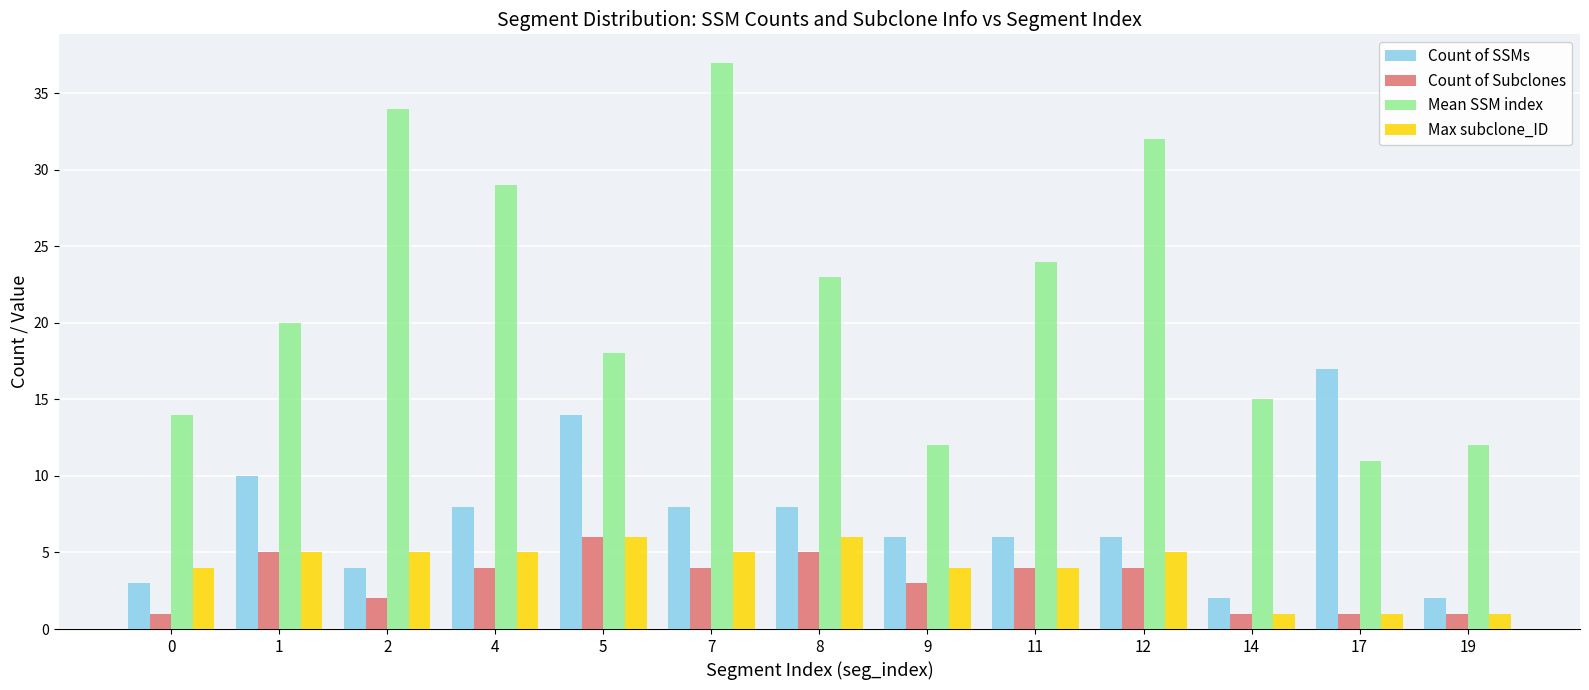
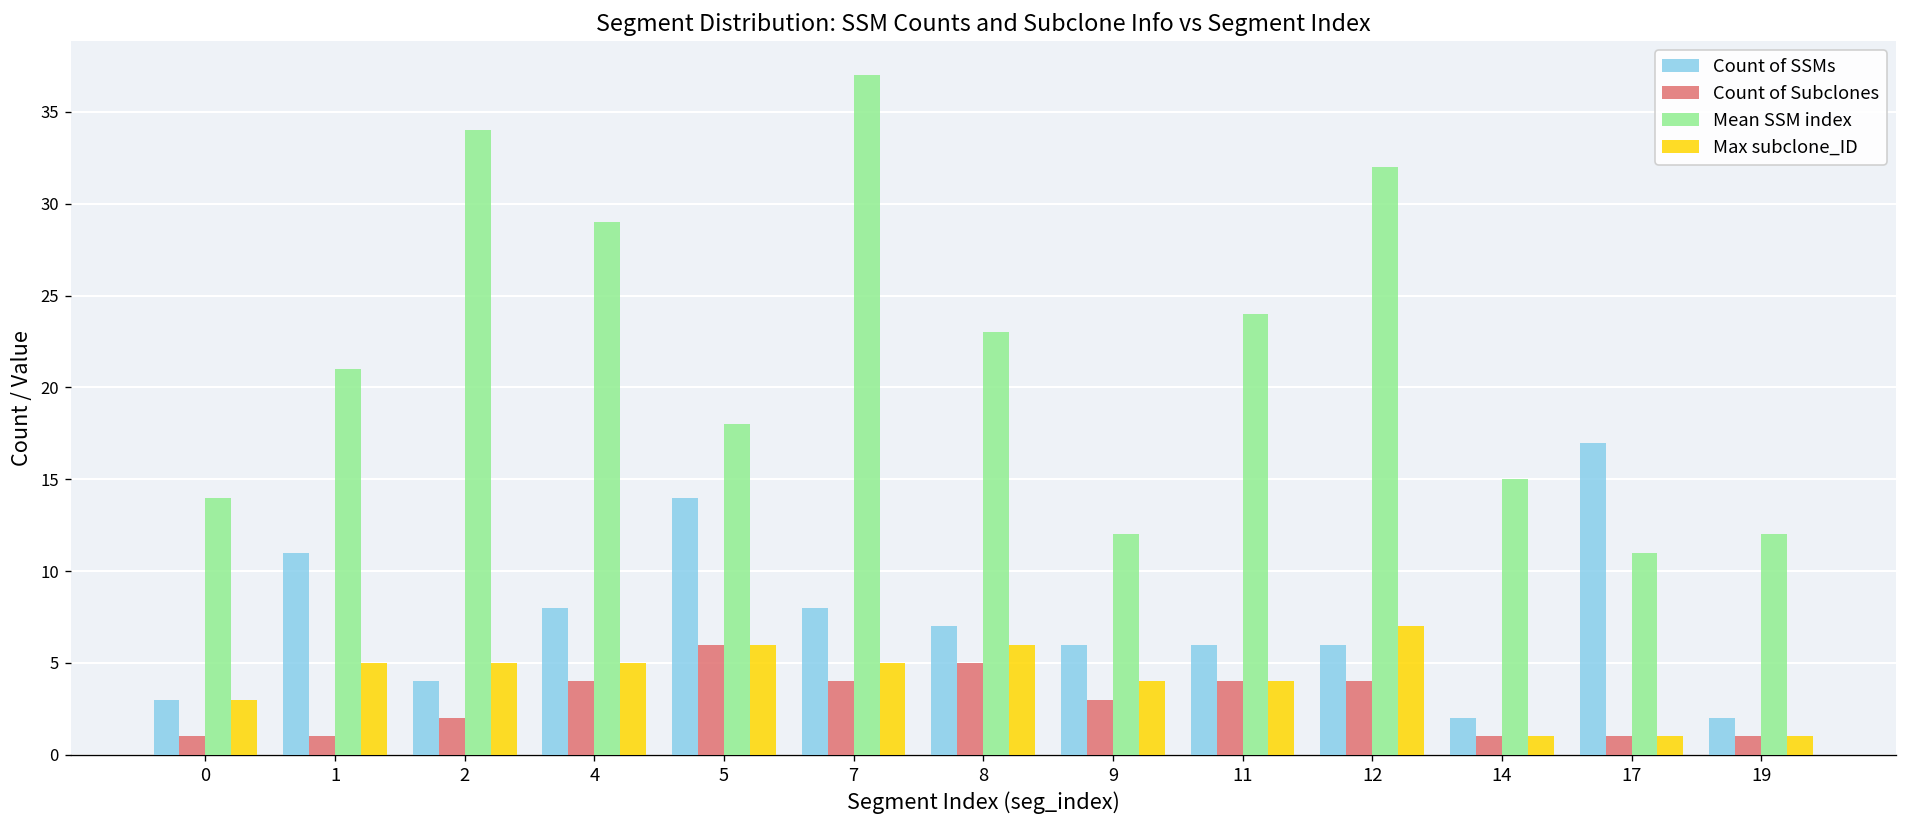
  {
    "Count of SSMs": {
      "0": 3,
-     "1": 10,
+     "1": 11,
      "2": 4,
      "4": 8,
      "5": 14,
      "7": 8,
-     "8": 8,
+     "8": 7,
      "9": 6,
      "11": 6,
      "12": 6,
      "14": 2,
      "17": 17,
      "19": 2
    },
    "Count of Subclones": {
      "0": 1,
-     "1": 5,
+     "1": 1,
      "2": 2,
      "4": 4,
      "5": 6,
      "7": 4,
      "8": 5,
      "9": 3,
      "11": 4,
      "12": 4,
      "14": 1,
      "17": 1,
      "19": 1
    },
    "Mean SSM index": {
      "0": 14,
-     "1": 20,
+     "1": 21,
      "2": 34,
      "4": 29,
      "5": 18,
      "7": 37,
      "8": 23,
      "9": 12,
      "11": 24,
      "12": 32,
      "14": 15,
      "17": 11,
      "19": 12
    },
    "Max subclone_ID": {
-     "0": 4,
+     "0": 3,
      "1": 5,
      "2": 5,
      "4": 5,
      "5": 6,
      "7": 5,
      "8": 6,
      "9": 4,
      "11": 4,
-     "12": 5,
+     "12": 7,
      "14": 1,
      "17": 1,
      "19": 1
    }
  }
